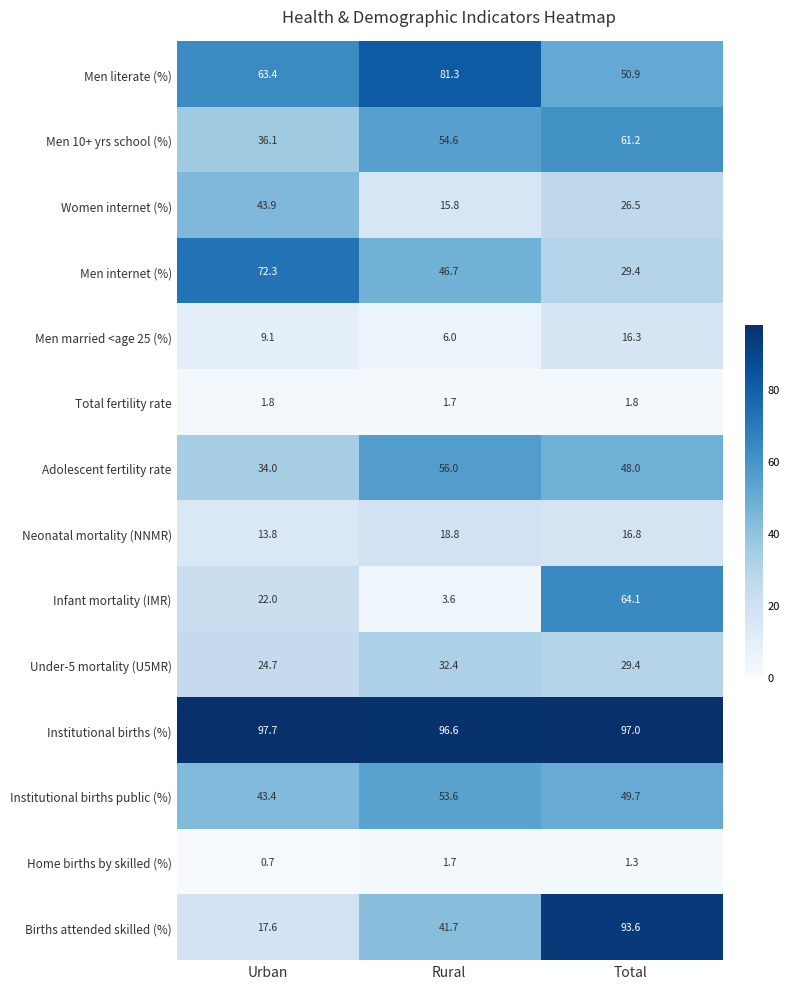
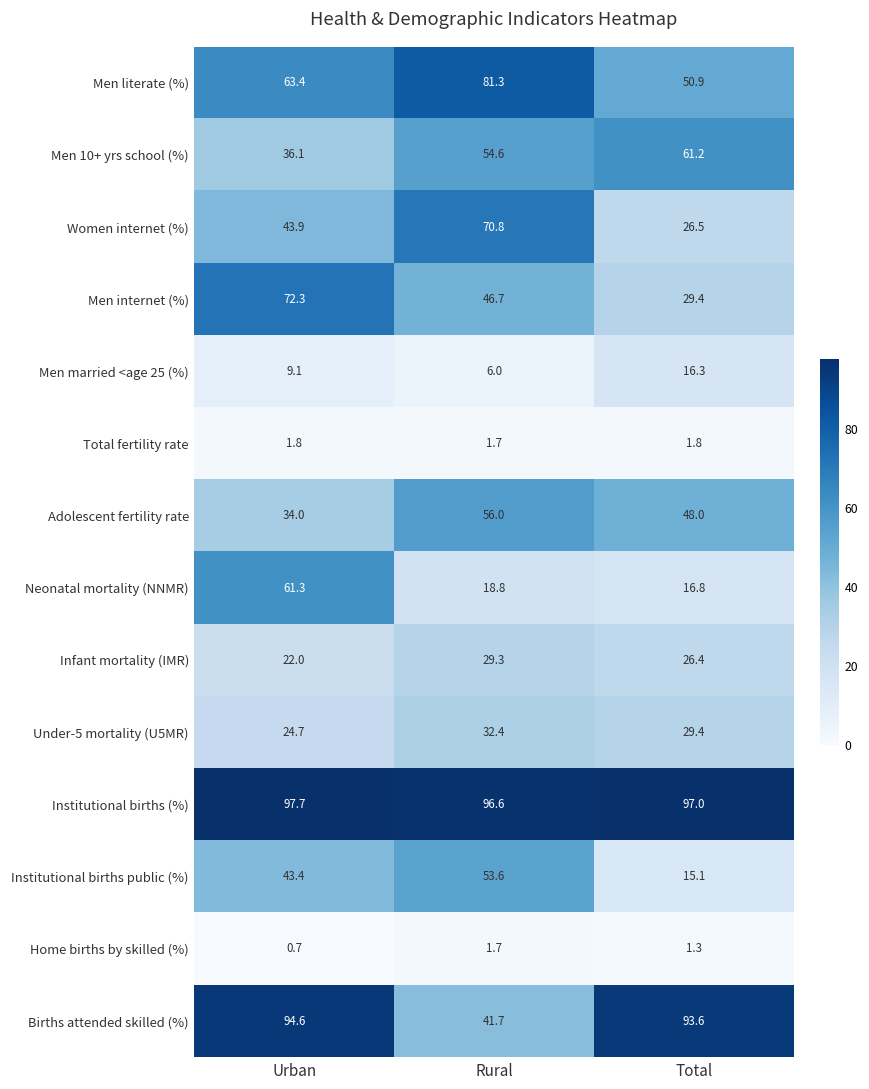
  {
    "Men literate (%)": {
      "Urban": 63.4,
      "Rural": 81.3,
      "Total": 50.9
    },
    "Men 10+ yrs school (%)": {
      "Urban": 36.1,
      "Rural": 54.6,
      "Total": 61.2
    },
    "Women internet (%)": {
      "Urban": 43.9,
-     "Rural": 15.8,
+     "Rural": 70.8,
      "Total": 26.5
    },
    "Men internet (%)": {
      "Urban": 72.3,
      "Rural": 46.7,
      "Total": 29.4
    },
    "Men married <age 25 (%)": {
      "Urban": 9.1,
      "Rural": 6.0,
      "Total": 16.3
    },
    "Total fertility rate": {
      "Urban": 1.8,
      "Rural": 1.7,
      "Total": 1.8
    },
    "Adolescent fertility rate": {
      "Urban": 34.0,
      "Rural": 56.0,
      "Total": 48.0
    },
    "Neonatal mortality (NNMR)": {
-     "Urban": 13.8,
+     "Urban": 61.3,
      "Rural": 18.8,
      "Total": 16.8
    },
    "Infant mortality (IMR)": {
      "Urban": 22.0,
-     "Rural": 3.6,
-     "Total": 64.1
+     "Rural": 29.3,
+     "Total": 26.4
    },
    "Under-5 mortality (U5MR)": {
      "Urban": 24.7,
      "Rural": 32.4,
      "Total": 29.4
    },
    "Institutional births (%)": {
      "Urban": 97.7,
      "Rural": 96.6,
      "Total": 97.0
    },
    "Institutional births public (%)": {
      "Urban": 43.4,
      "Rural": 53.6,
-     "Total": 49.7
+     "Total": 15.1
    },
    "Home births by skilled (%)": {
      "Urban": 0.7,
      "Rural": 1.7,
      "Total": 1.3
    },
    "Births attended skilled (%)": {
-     "Urban": 17.6,
+     "Urban": 94.6,
      "Rural": 41.7,
      "Total": 93.6
    }
  }
